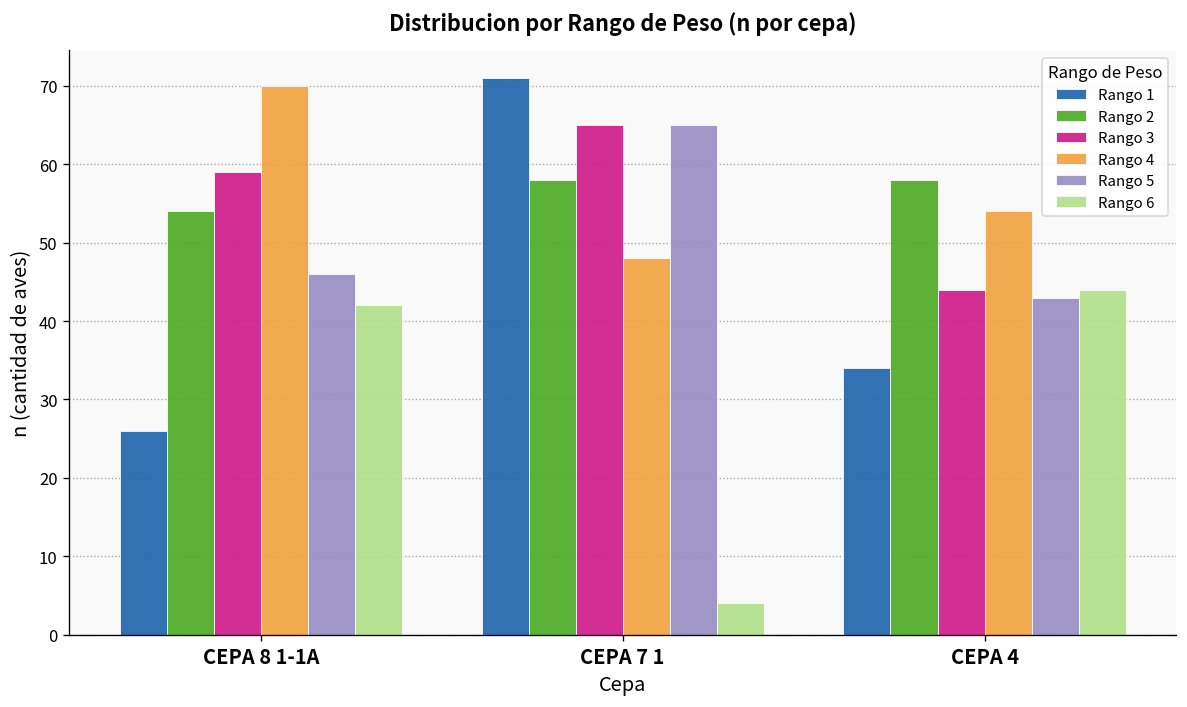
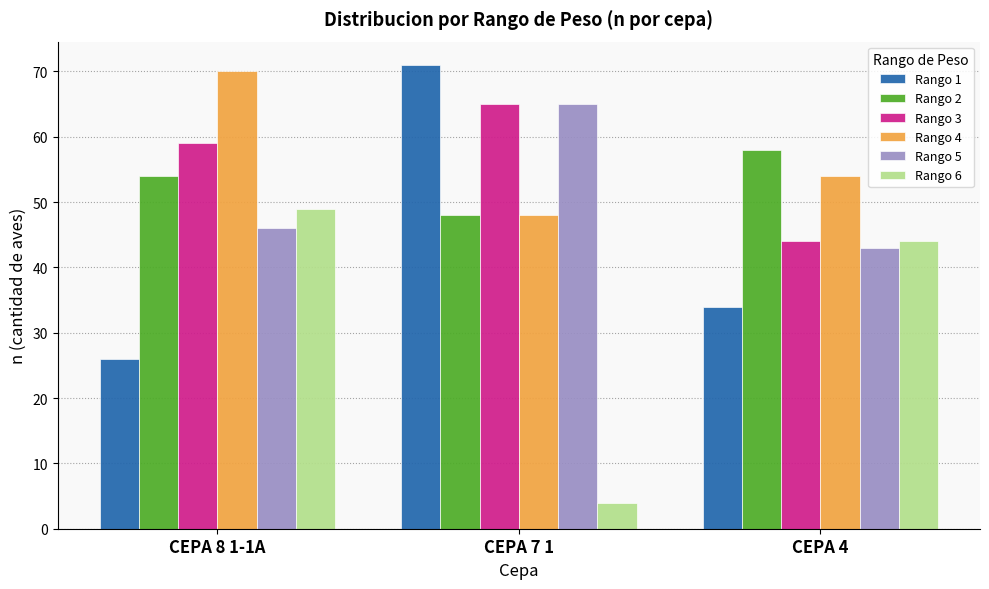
  {
    "Rango 1": {
      "CEPA 8 1-1A": 26,
      "CEPA 7 1": 71,
      "CEPA 4": 34
    },
    "Rango 2": {
      "CEPA 8 1-1A": 54,
-     "CEPA 7 1": 58,
+     "CEPA 7 1": 48,
      "CEPA 4": 58
    },
    "Rango 3": {
      "CEPA 8 1-1A": 59,
      "CEPA 7 1": 65,
      "CEPA 4": 44
    },
    "Rango 4": {
      "CEPA 8 1-1A": 70,
      "CEPA 7 1": 48,
      "CEPA 4": 54
    },
    "Rango 5": {
      "CEPA 8 1-1A": 46,
      "CEPA 7 1": 65,
      "CEPA 4": 43
    },
    "Rango 6": {
-     "CEPA 8 1-1A": 42,
+     "CEPA 8 1-1A": 49,
      "CEPA 7 1": 4,
      "CEPA 4": 44
    }
  }
